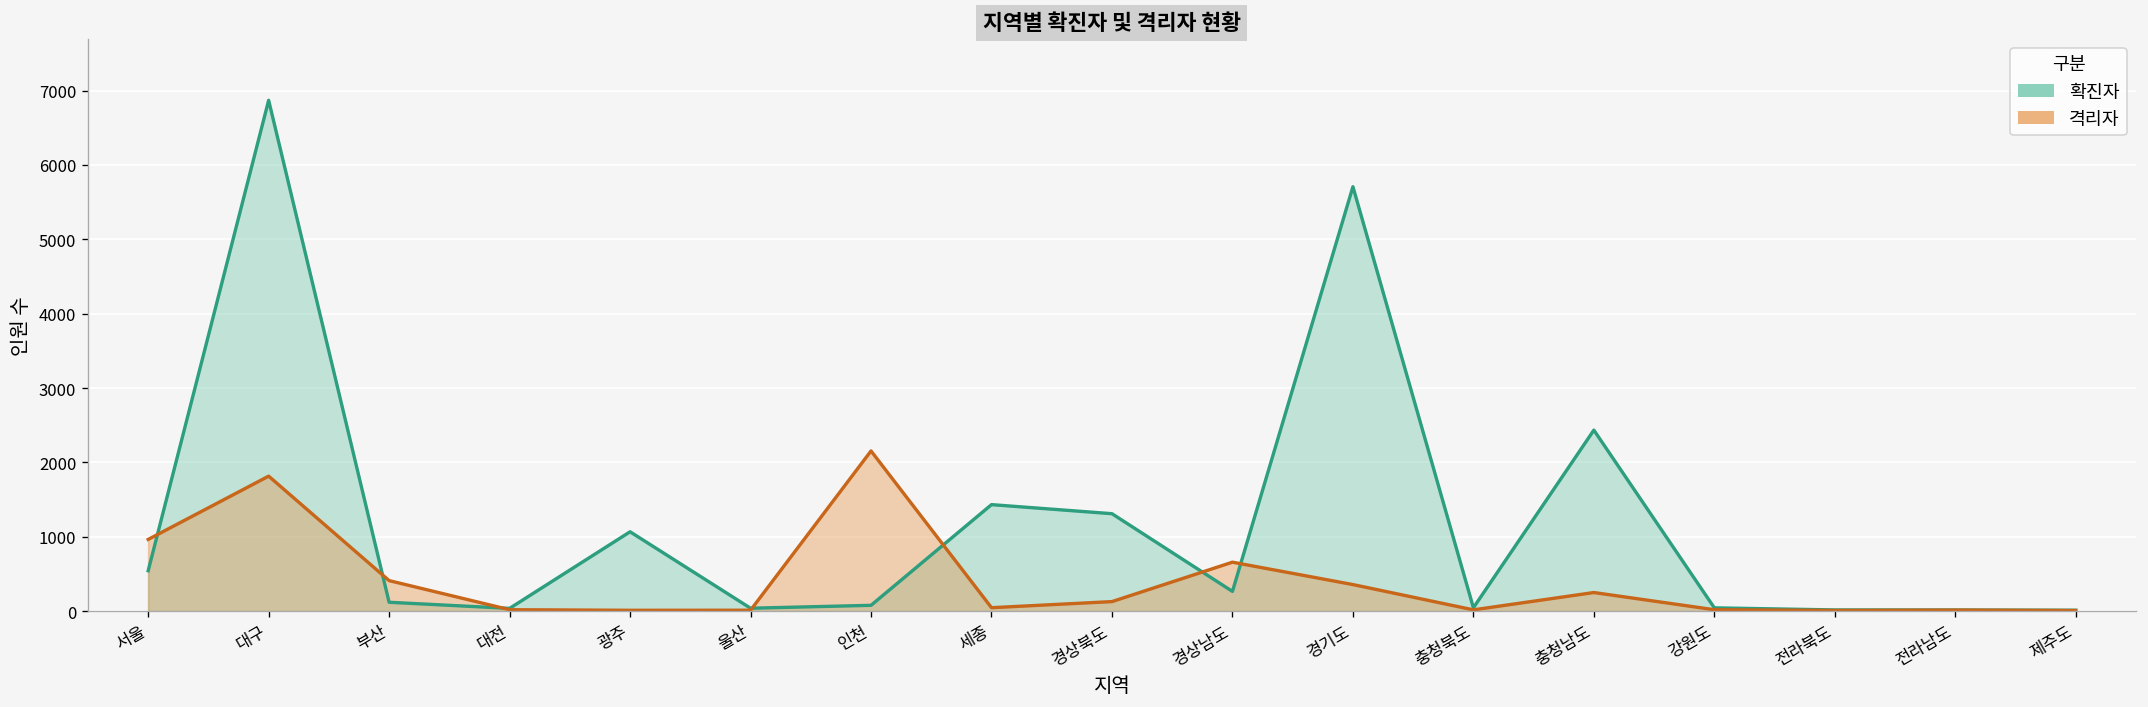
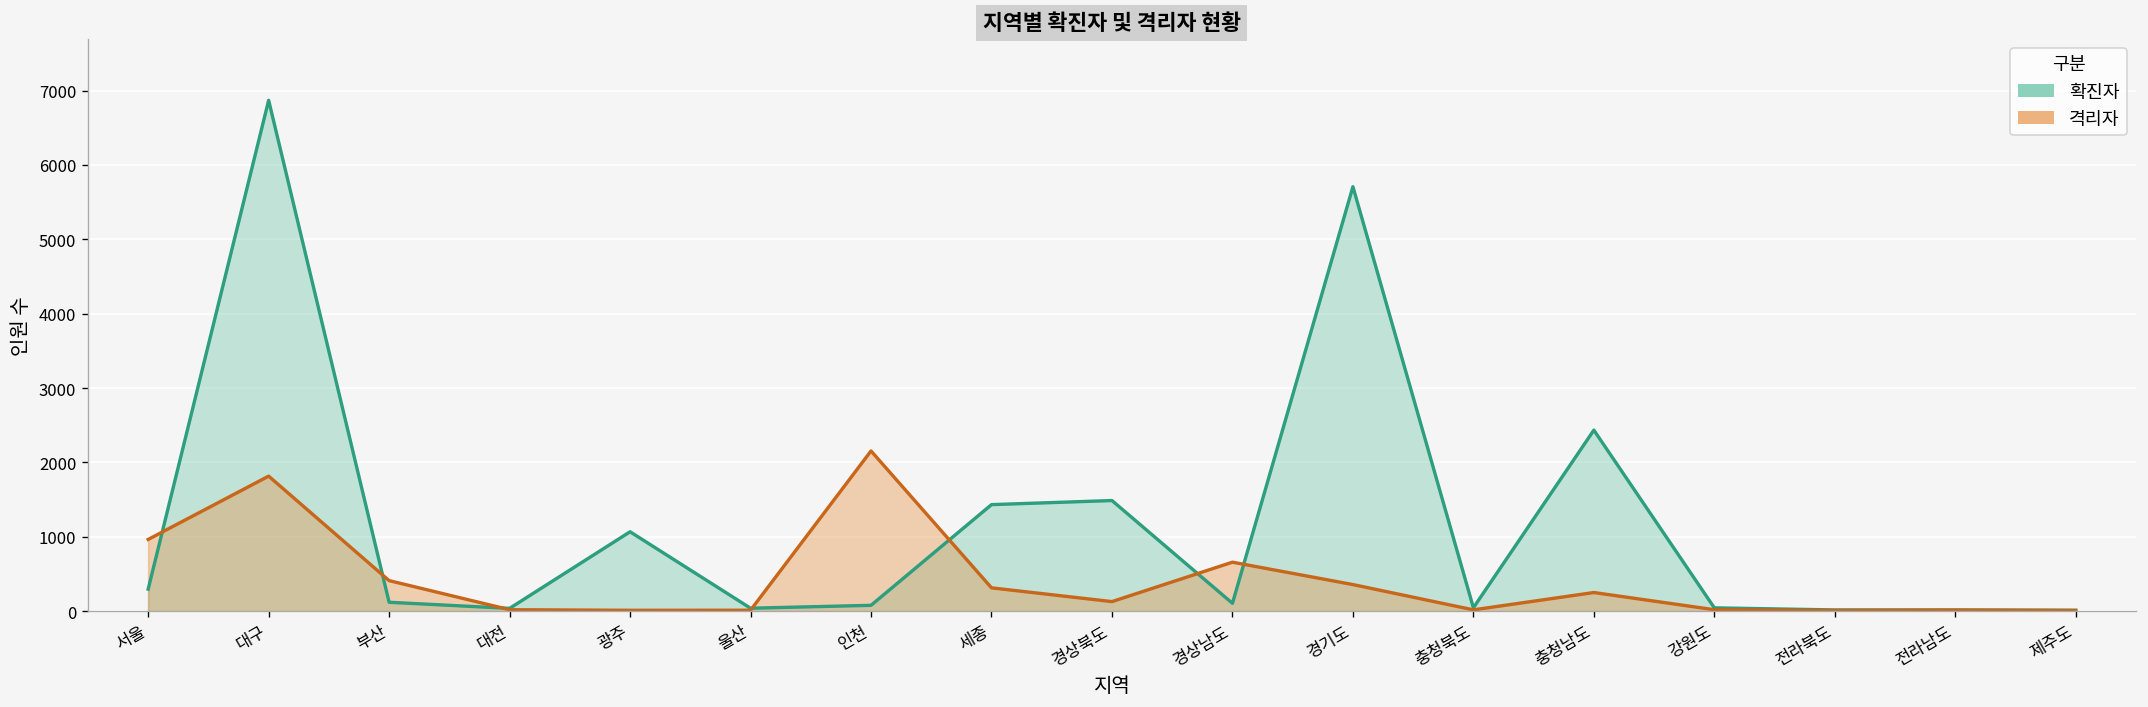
  {
    "확진자": {
-     "서울": 500,
+     "서울": 300,
      "대구": 6900,
      "부산": 100,
      "광주": 1100,
      "인천": 100,
      "세종": 1400,
-     "경상북도": 1300,
-     "경상남도": 300,
+     "경상북도": 1500,
+     "경상남도": 100,
      "경기도": 5700,
      "충청남도": 2400
    },
    "격리자": {
      "서울": 1000,
      "대구": 1800,
      "부산": 400,
      "광주": 0,
      "인천": 2200,
-     "세종": 0,
+     "세종": 300,
      "경상북도": 100,
      "경상남도": 700,
      "경기도": 400,
      "충청남도": 300
    }
  }
